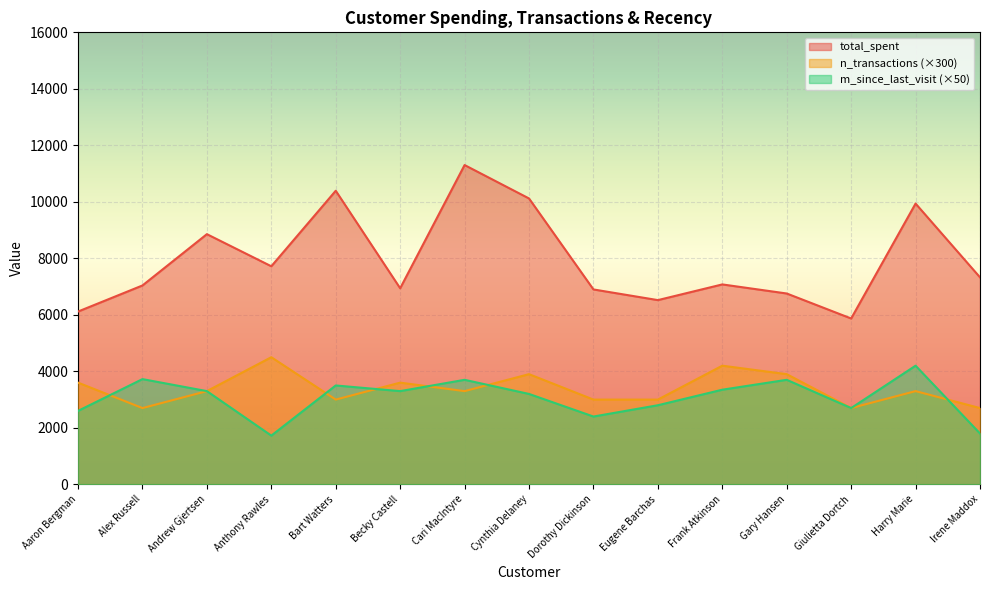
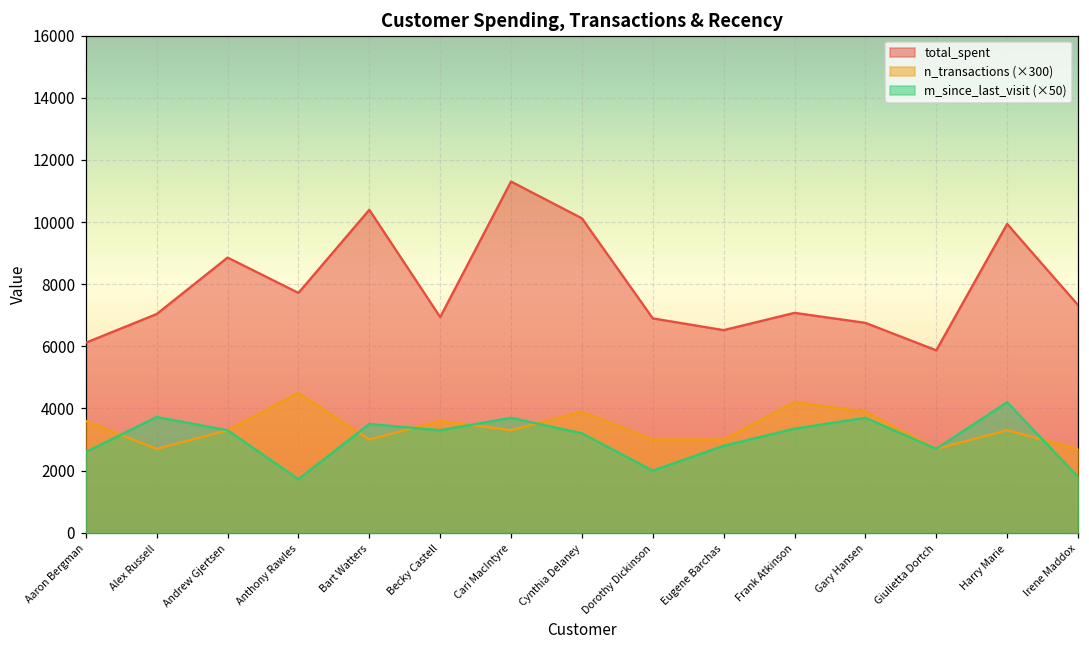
  {
    "total_spent": {
      "Aaron Bergman": 6100,
      "Alex Russell": 7000,
      "Andrew Gjertsen": 8900,
      "Anthony Rawles": 7700,
      "Bart Watters": 10400,
      "Becky Castell": 6900,
      "Cari MacIntyre": 11300,
      "Cynthia Delaney": 10100,
      "Dorothy Dickinson": 6900,
      "Eugene Barchas": 6500,
      "Frank Atkinson": 7100,
      "Gary Hansen": 6800,
      "Giulietta Dortch": 5900,
      "Harry Marie": 9900,
      "Irene Maddox": 7300
    },
    "n_transactions (×300)": {
      "Aaron Bergman": 3600,
      "Alex Russell": 2700,
      "Anthony Rawles": 4500,
      "Bart Watters": 3000,
      "Becky Castell": 3600,
      "Cari MacIntyre": 3300,
      "Cynthia Delaney": 3900,
      "Dorothy Dickinson": 3000,
      "Eugene Barchas": 3000,
      "Frank Atkinson": 4200,
      "Gary Hansen": 3900,
      "Harry Marie": 3300,
      "Irene Maddox": 2700
    },
    "m_since_last_visit (×50)": {
      "Aaron Bergman": 2600,
      "Alex Russell": 3700,
      "Anthony Rawles": 1700,
      "Bart Watters": 3500,
      "Becky Castell": 3300,
      "Cari MacIntyre": 3700,
      "Cynthia Delaney": 3200,
-     "Dorothy Dickinson": 2400,
+     "Dorothy Dickinson": 2000,
      "Eugene Barchas": 2800,
      "Frank Atkinson": 3400,
      "Gary Hansen": 3700,
      "Harry Marie": 4200,
      "Irene Maddox": 1800
    }
  }
